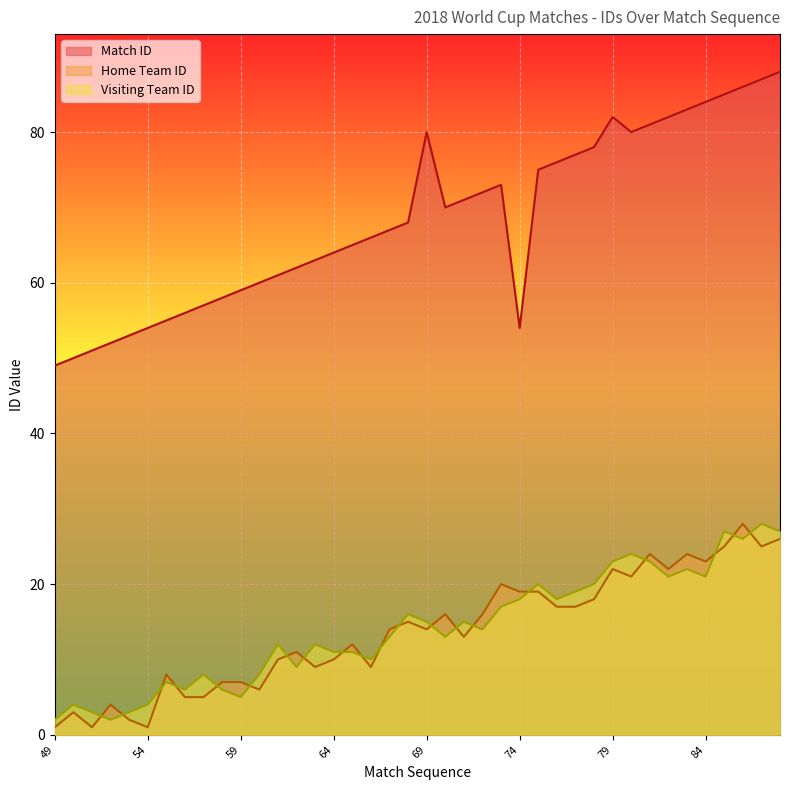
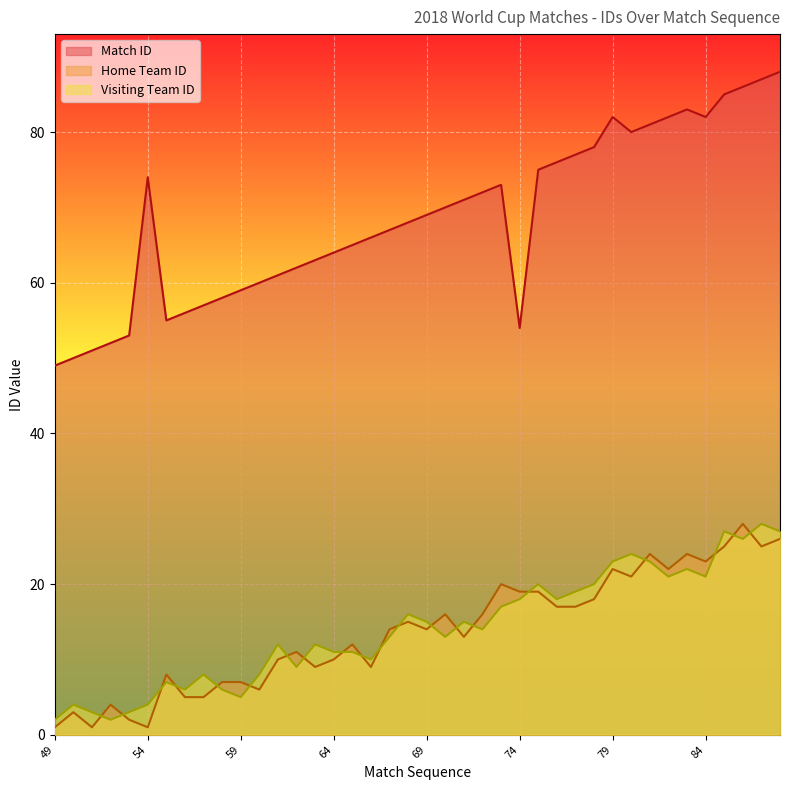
  {
    "Match ID": {
      "49": 49,
-     "54": 54,
+     "54": 74,
      "59": 59,
      "64": 64,
-     "69": 80,
+     "69": 69,
      "74": 54,
      "79": 82,
-     "84": 84
+     "84": 82
    }
  }
